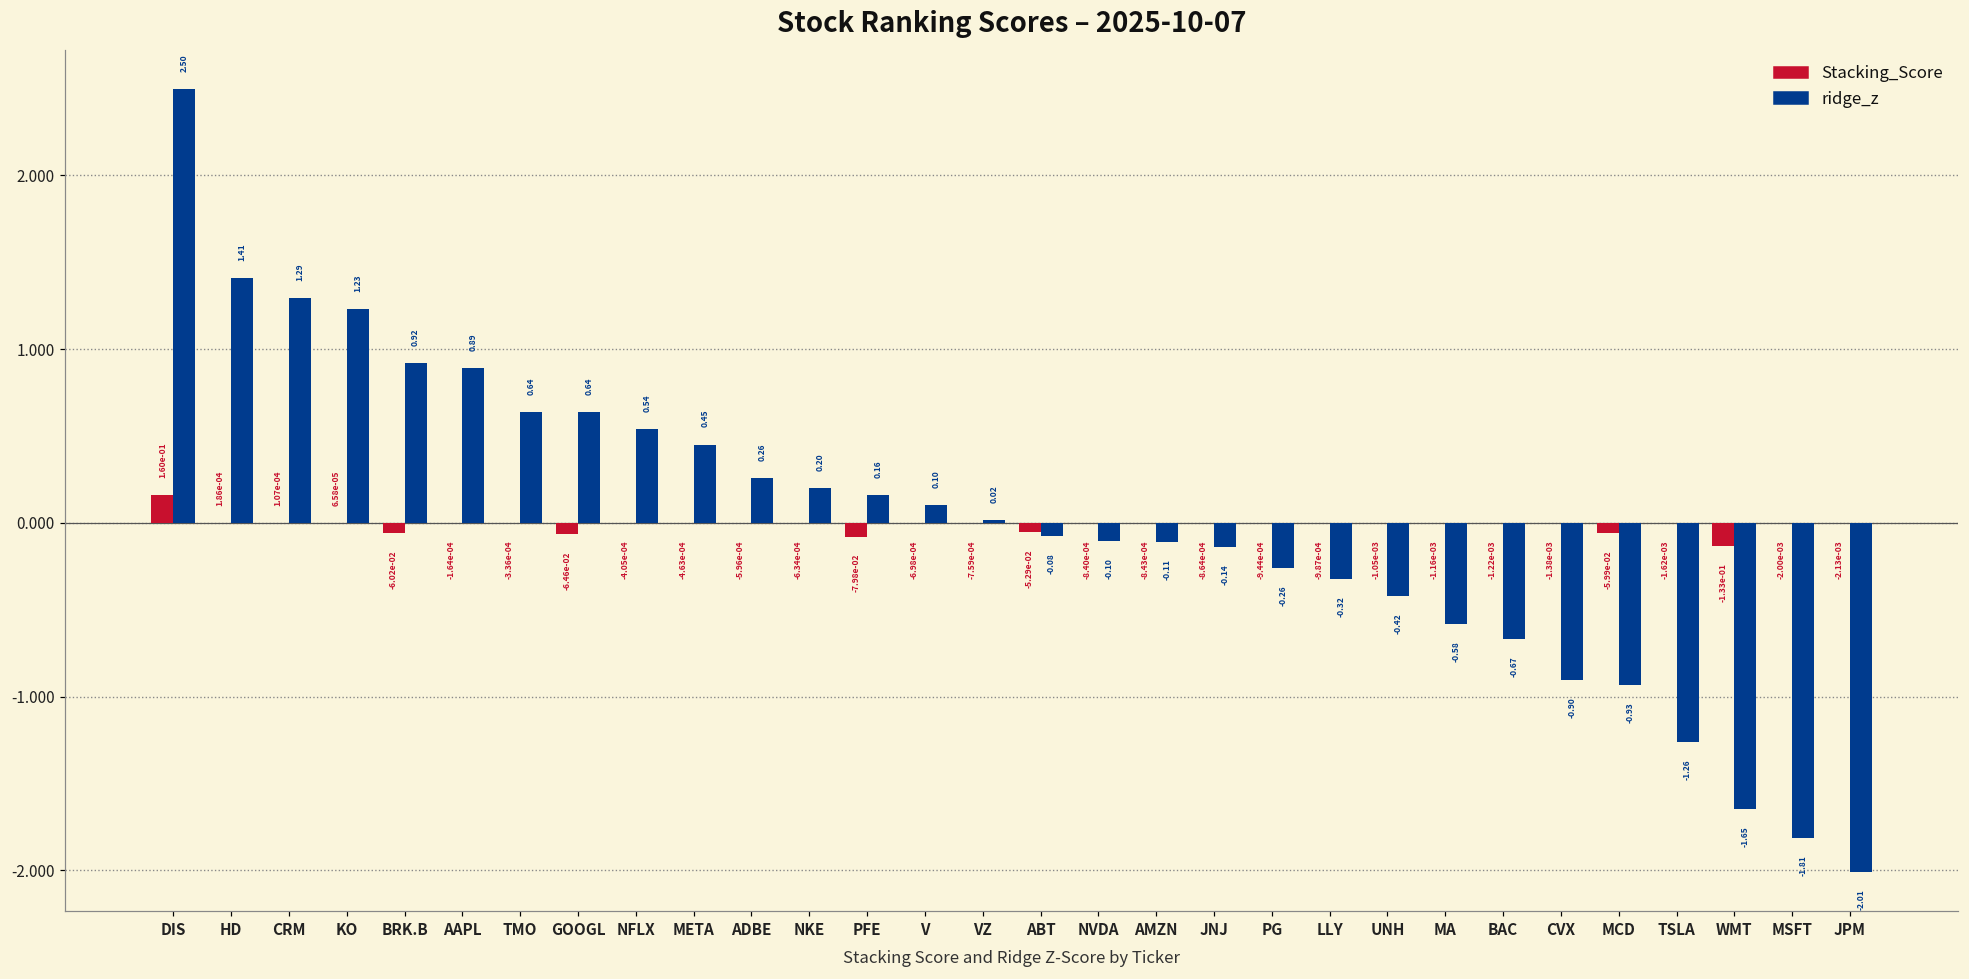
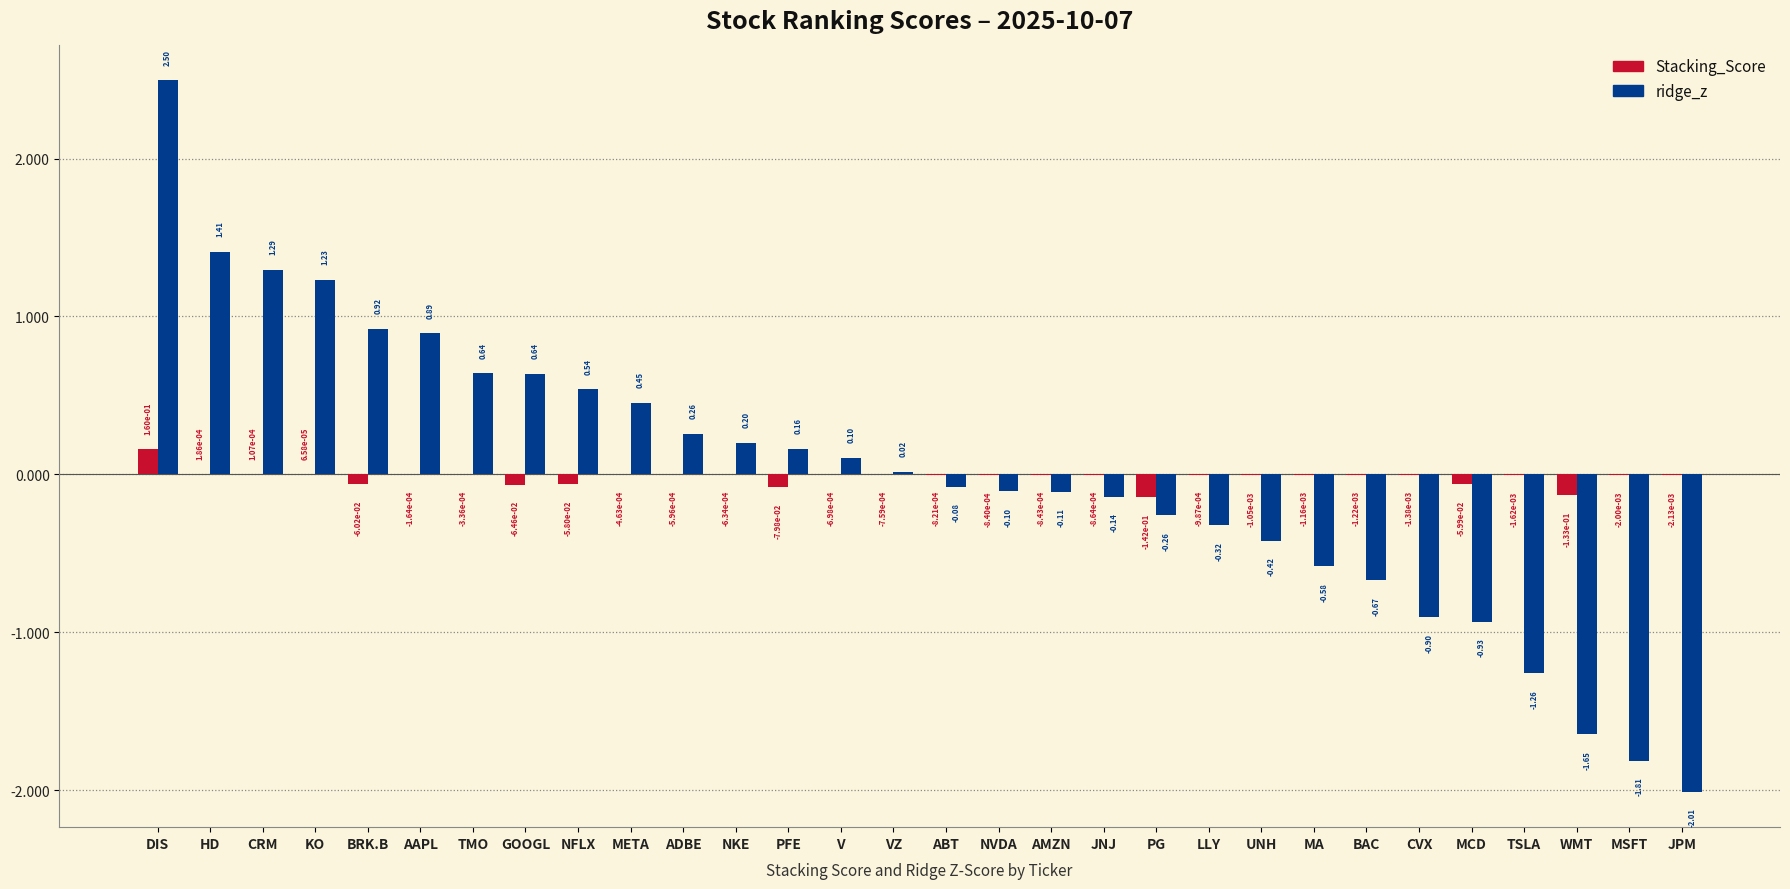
  {
    "Stacking_Score": {
      "DIS": "1.60e-01",
      "HD": "1.86e-04",
      "CRM": "1.07e-04",
      "KO": "6.58e-05",
      "BRK.B": "-6.02e-02",
      "AAPL": "-1.64e-04",
      "TMO": "-3.36e-04",
      "GOOGL": "-6.46e-02",
-     "NFLX": "-4.05e-04",
+     "NFLX": "-5.80e-02",
      "META": "-4.63e-04",
      "ADBE": "-5.96e-04",
      "NKE": "-6.34e-04",
      "PFE": "-7.98e-02",
      "V": "-6.98e-04",
      "VZ": "-7.59e-04",
-     "ABT": "-5.29e-02",
+     "ABT": "-8.21e-04",
      "NVDA": "-8.40e-04",
      "AMZN": "-8.43e-04",
      "JNJ": "-8.64e-04",
-     "PG": "-9.44e-04",
+     "PG": "-1.42e-01",
      "LLY": "-9.87e-04",
      "UNH": "-1.05e-03",
      "MA": "-1.16e-03",
      "BAC": "-1.22e-03",
      "CVX": "-1.38e-03",
      "MCD": "-5.99e-02",
      "TSLA": "-1.62e-03",
      "WMT": "-1.33e-01",
      "MSFT": "-2.00e-03",
      "JPM": "-2.13e-03"
    },
    "ridge_z": {
      "DIS": "2.50",
      "HD": "1.41",
      "CRM": "1.29",
      "KO": "1.23",
      "BRK.B": "0.92",
      "AAPL": "0.89",
      "TMO": "0.64",
      "GOOGL": "0.64",
      "NFLX": "0.54",
      "META": "0.45",
      "ADBE": "0.26",
      "NKE": "0.20",
      "PFE": "0.16",
      "V": "0.10",
      "VZ": "0.02",
      "ABT": "-0.08",
      "NVDA": "-0.10",
      "AMZN": "-0.11",
      "JNJ": "-8.64e-04",
      "PG": "-9.44e-04",
      "LLY": "-0.32",
      "UNH": "-0.42",
      "MA": "-0.58",
      "BAC": "-0.67",
      "CVX": "-0.90",
      "MCD": "-0.93",
      "TSLA": "-1.26",
      "WMT": "-1.65",
      "MSFT": "-1.81",
      "JPM": "-2.01"
    }
  }
